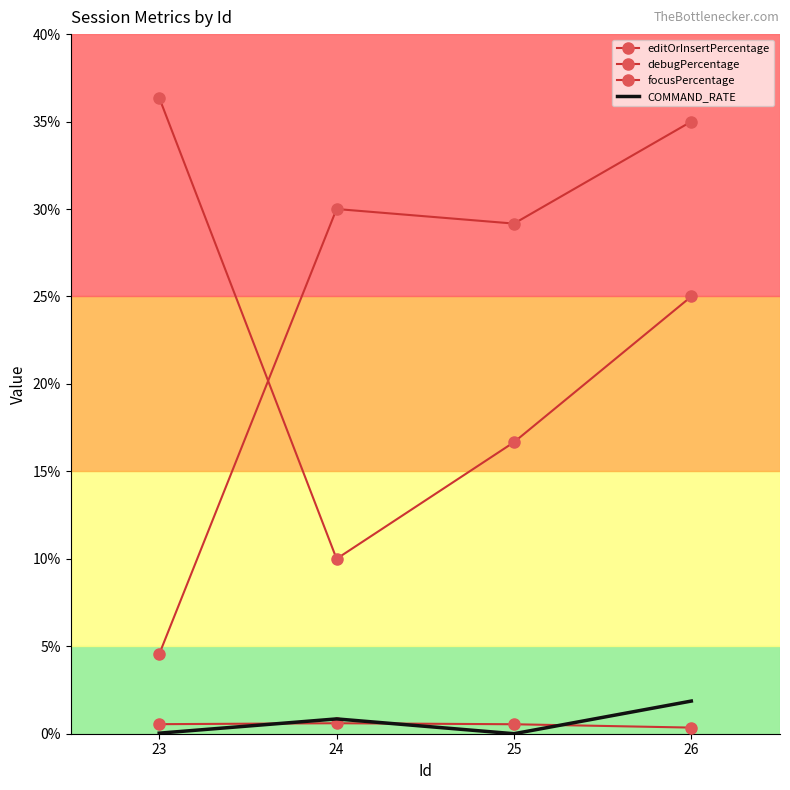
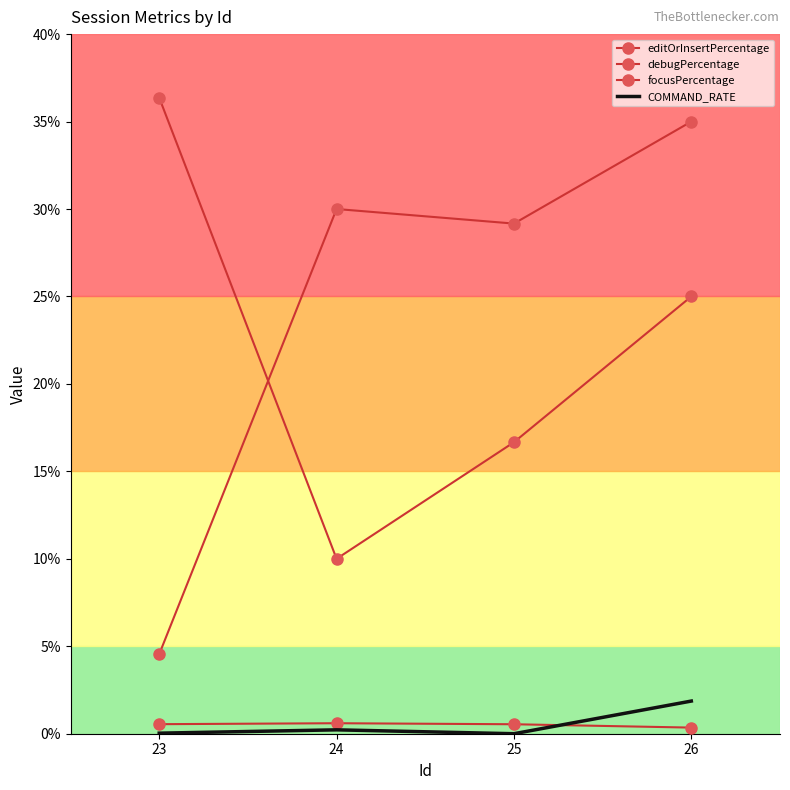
  {
    "COMMAND_RATE": {
      "23": "0.0%",
-     "24": "0.8%",
+     "24": "0.2%",
      "25": "0.0%",
      "26": "1.9%"
    }
  }
